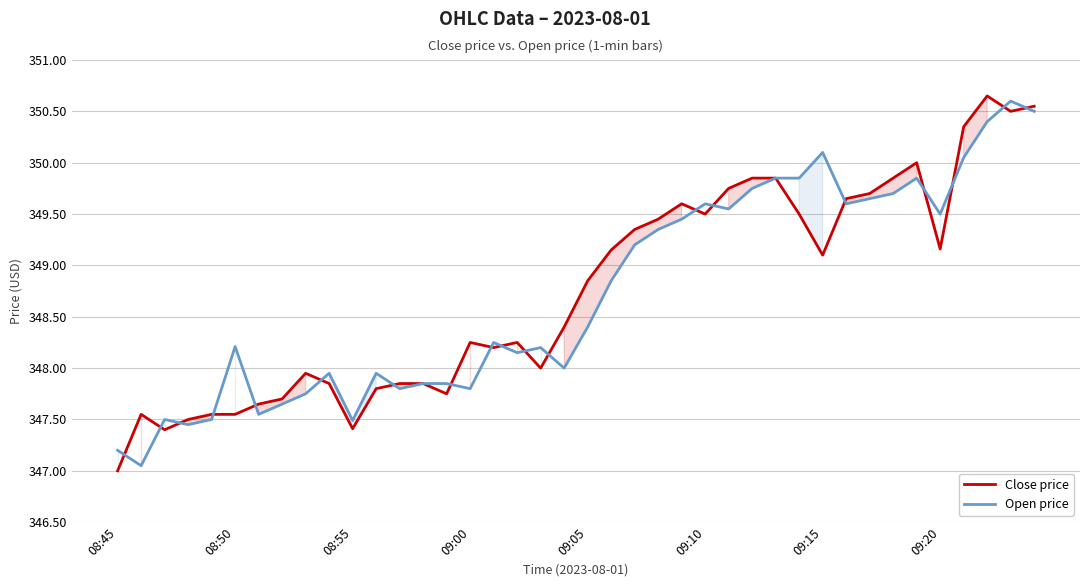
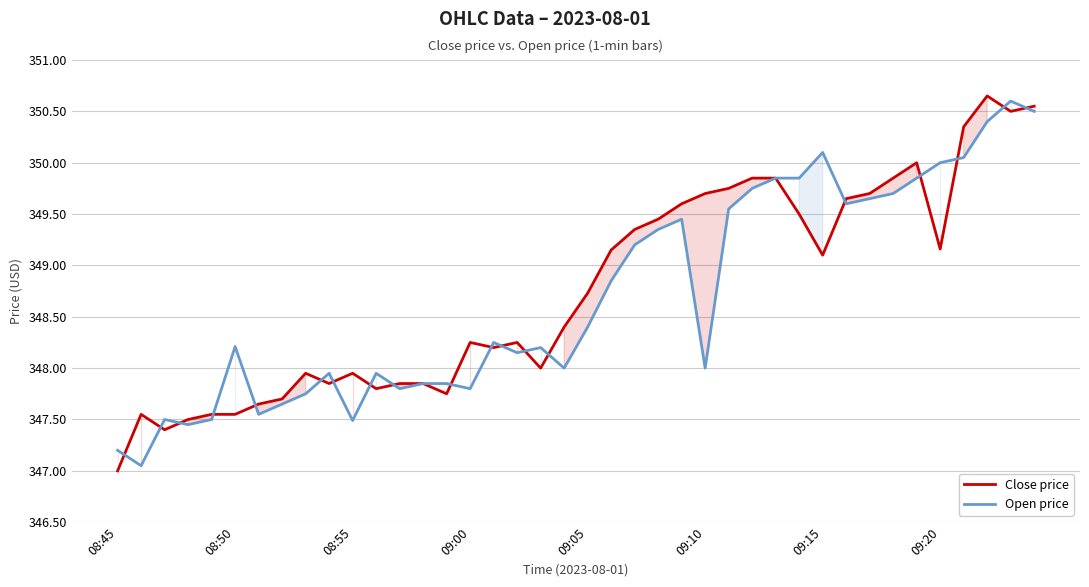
  {
    "Close price": {
      "08:45": 347.00,
      "08:50": 347.55,
-     "08:55": 347.41,
+     "08:55": 347.95,
      "09:00": 348.25,
-     "09:05": 348.85,
-     "09:10": 349.5,
+     "09:05": 348.73,
+     "09:10": 349.7,
      "09:15": 349.10,
      "09:20": 349.16
    },
    "Open price": {
      "08:45": 347.2,
      "08:50": 348.2,
      "08:55": 347.5,
      "09:00": 347.8,
      "09:05": 348.4,
-     "09:10": 349.6,
+     "09:10": 348.0,
      "09:15": 350.1,
-     "09:20": 349.5
+     "09:20": 350.0
    }
  }
